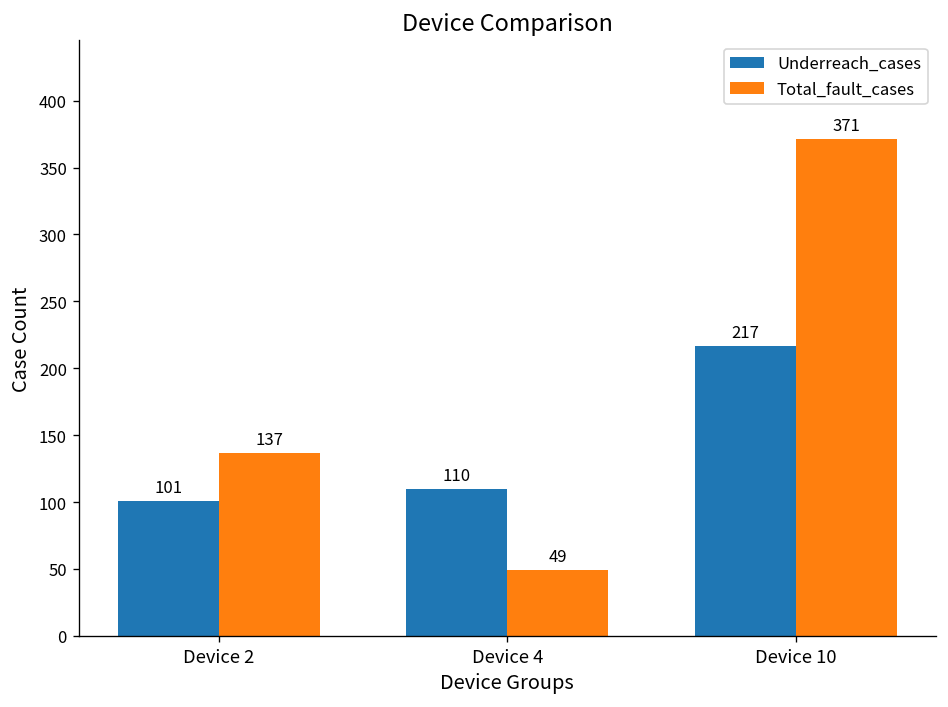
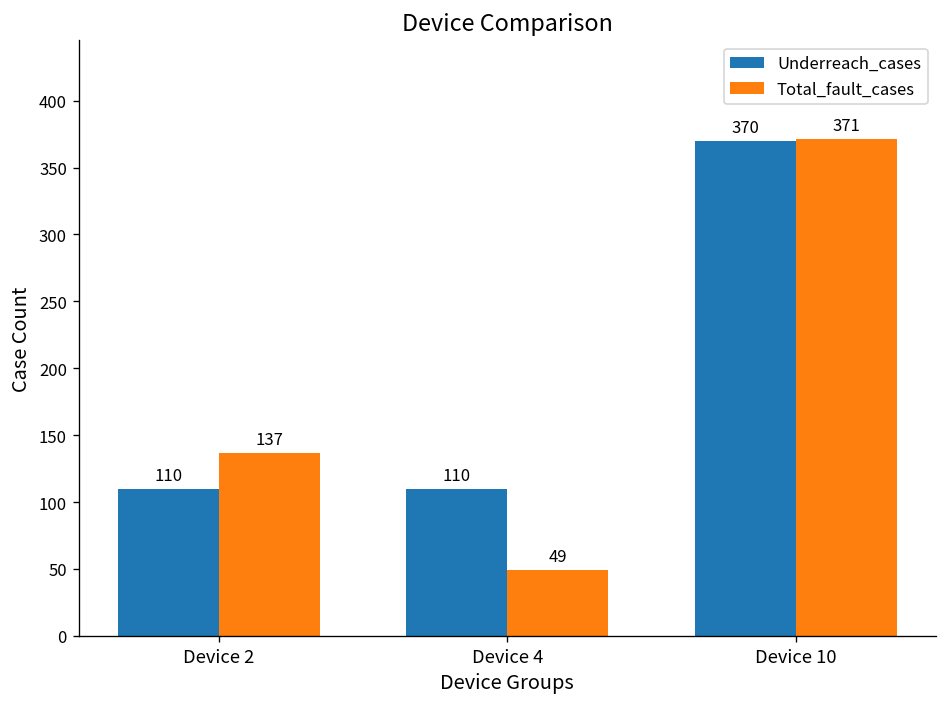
  {
    "Underreach_cases": {
-     "Device 2": 101,
+     "Device 2": 110,
      "Device 4": 110,
-     "Device 10": 217
+     "Device 10": 370
    },
    "Total_fault_cases": {
      "Device 2": 137,
      "Device 4": 49,
      "Device 10": 371
    }
  }
